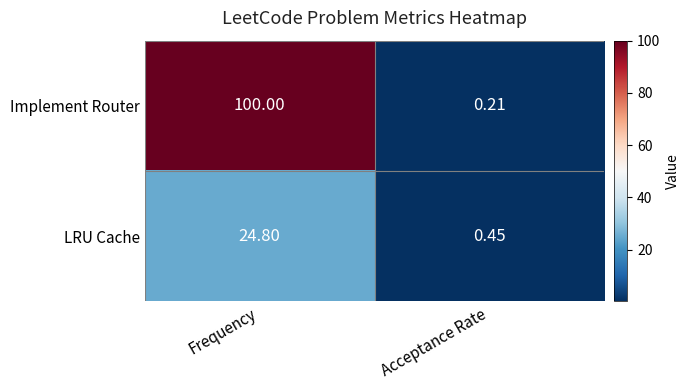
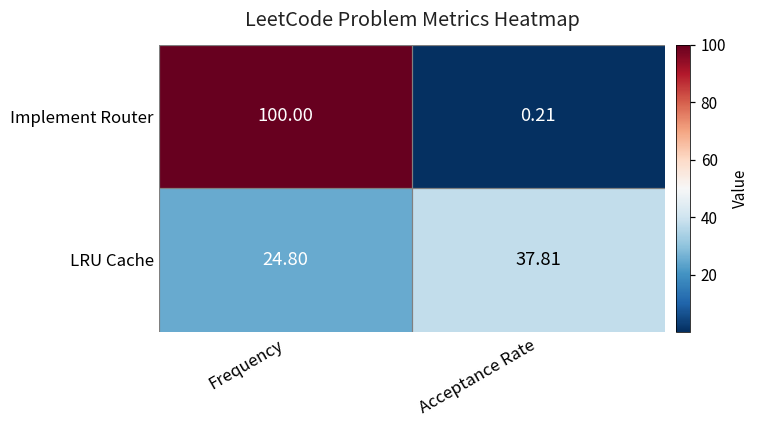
  {
    "Implement Router": {
      "Frequency": 100.00,
      "Acceptance Rate": 0.21
    },
    "LRU Cache": {
      "Frequency": 24.80,
-     "Acceptance Rate": 0.45
+     "Acceptance Rate": 37.81
    }
  }
